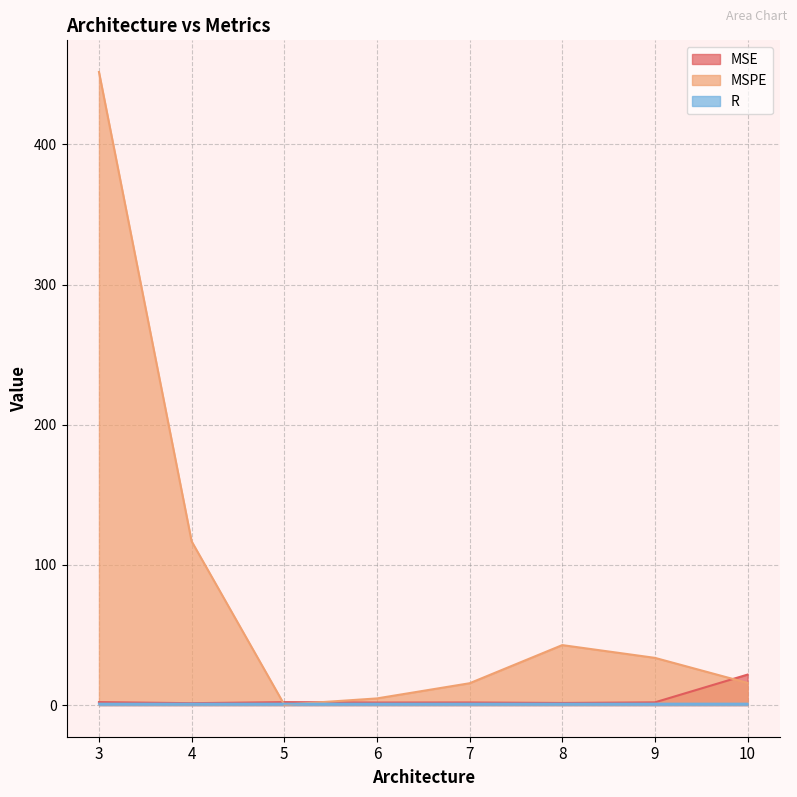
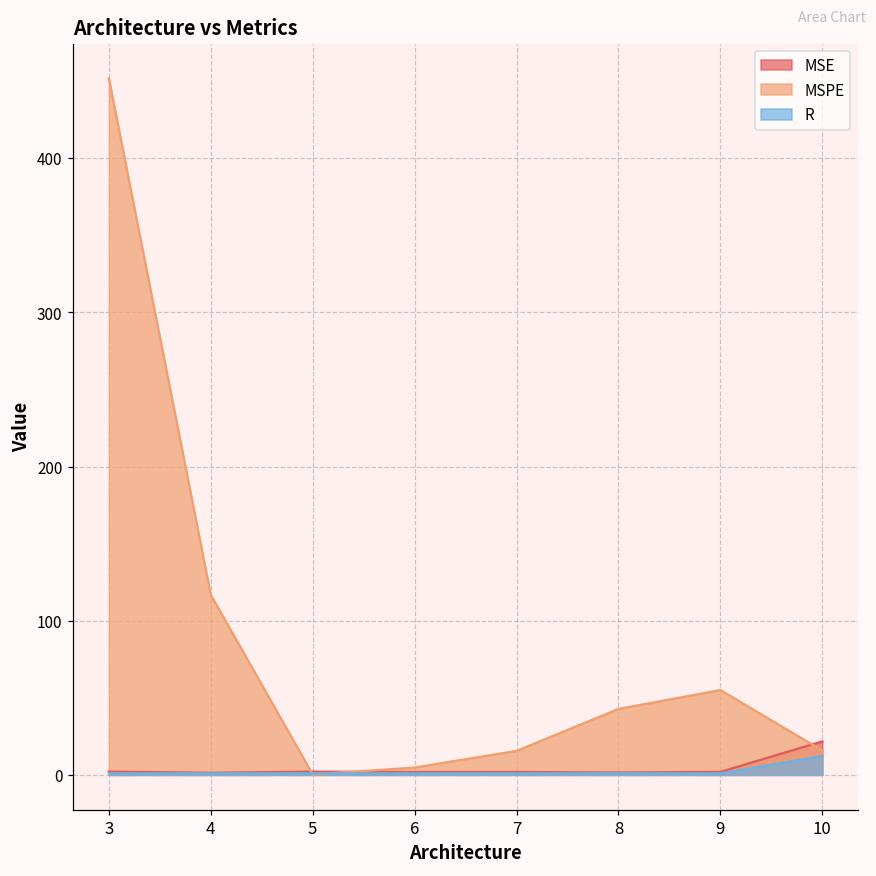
  {
    "MSE": {
      "10": 22
    },
    "MSPE": {
      "3": 452,
      "4": 117,
      "6": 5,
      "7": 16,
      "8": 43,
-     "9": 34,
+     "9": 55,
      "10": 16
    },
    "R": {
-     "10": 1
+     "10": 12
    }
  }
